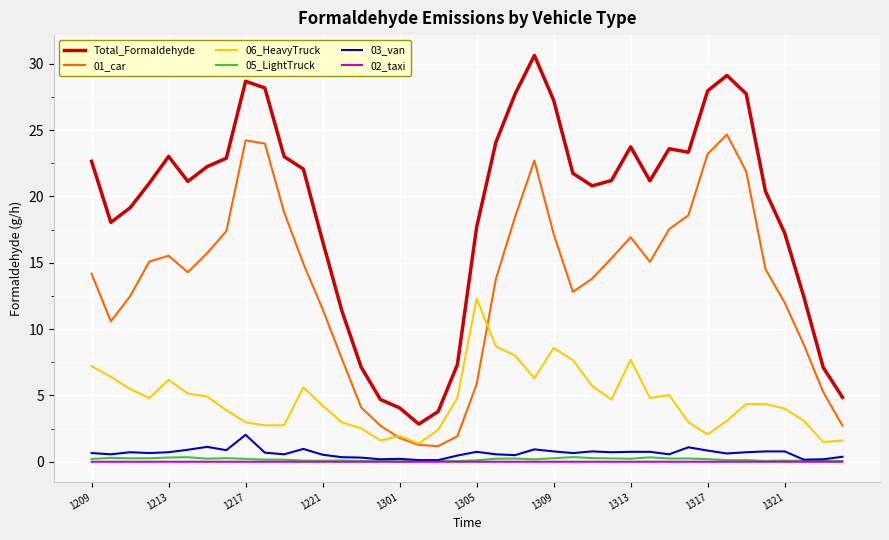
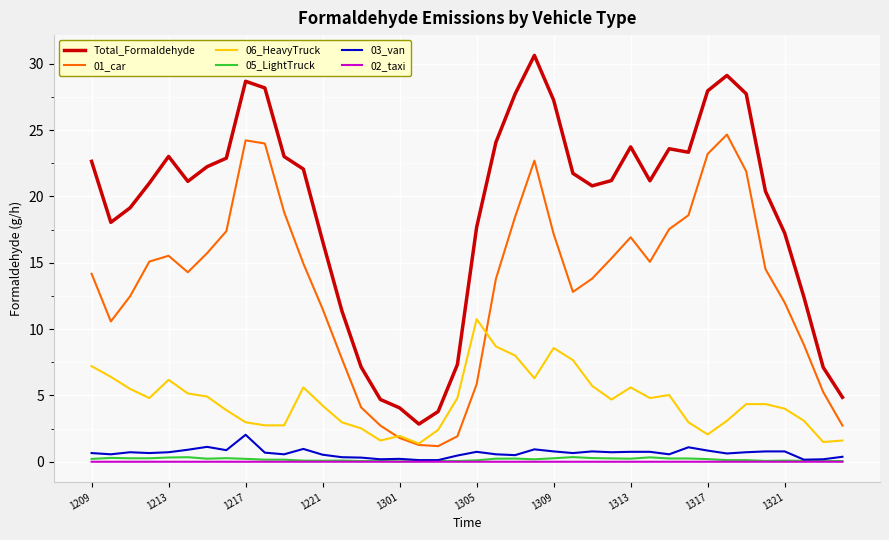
  {
    "Total_Formaldehyde": {
      "1209": 22.6,
      "1213": 23.0,
      "1217": 28.7,
      "1221": 16.6,
      "1301": 4.1,
      "1305": 17.7,
      "1309": 27.3,
      "1313": 23.7,
      "1317": 28.0,
      "1321": 17.2
    },
    "01_car": {
      "1209": 14.2,
      "1213": 15.5,
      "1217": 24.2,
      "1221": 11.5,
      "1305": 5.8,
      "1309": 17.2,
      "1313": 16.9,
      "1317": 23.2,
      "1321": 12.0
    },
    "06_HeavyTruck": {
      "1209": 7.2,
      "1213": 6.2,
      "1217": 3.0,
      "1221": 4.2,
-     "1305": 12.3,
+     "1305": 10.7,
      "1309": 8.6,
-     "1313": 7.7,
+     "1313": 5.6,
      "1317": 2.1,
      "1321": 4.0
    },
    "05_LightTruck": {
      "1209": 0.2,
      "1213": 0.3,
      "1217": 0.2,
      "1309": 0.3,
      "1313": 0.2,
      "1317": 0.2
    },
    "03_van": {
      "1209": 0.7,
      "1213": 0.7,
      "1217": 2.0,
      "1221": 0.5,
      "1305": 0.7,
      "1309": 0.8,
      "1313": 0.7,
      "1317": 0.8,
      "1321": 0.8
    },
    "02_taxi": {
      "1209": 0.0,
      "1213": 0.0,
      "1217": 0.0,
      "1309": 0.0,
      "1313": 0.0,
      "1317": 0.0
    }
  }
